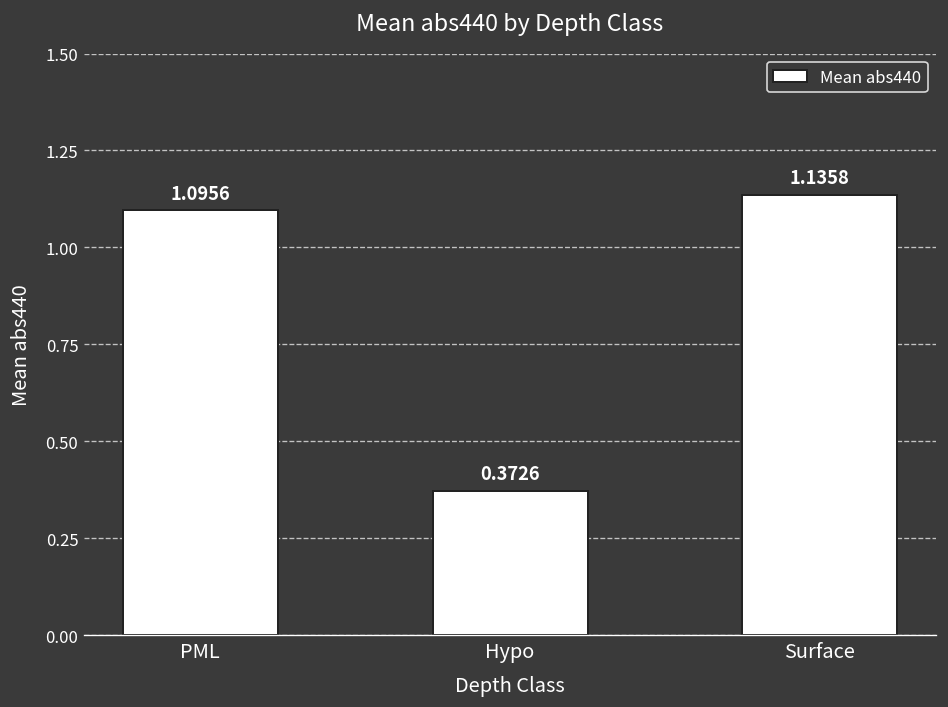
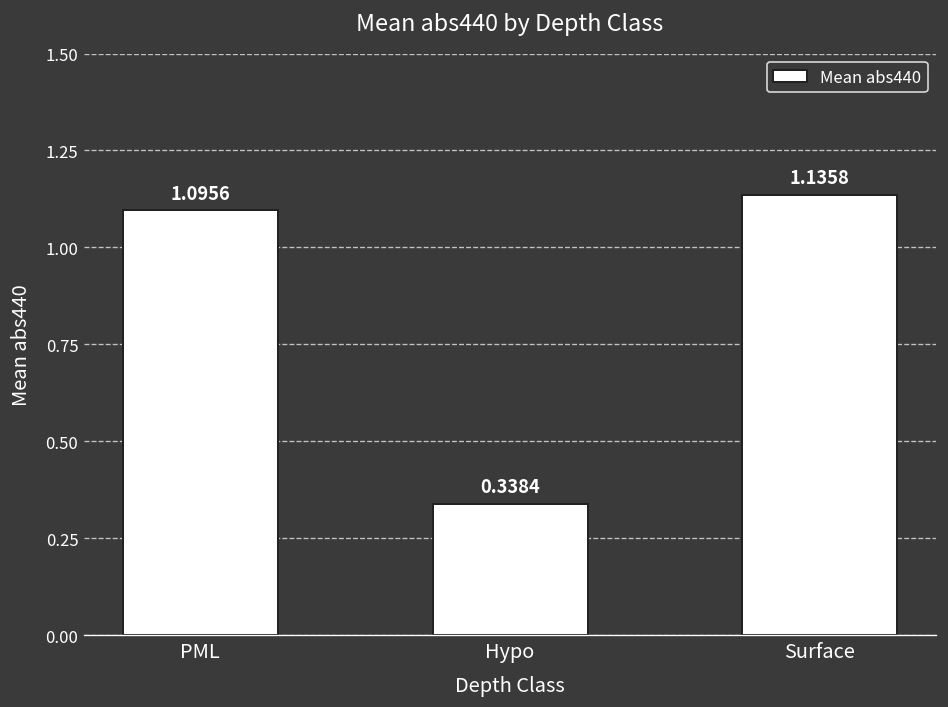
  {
    "PML": 1.0956,
-   "Hypo": 0.3726,
+   "Hypo": 0.3384,
    "Surface": 1.1358
  }
